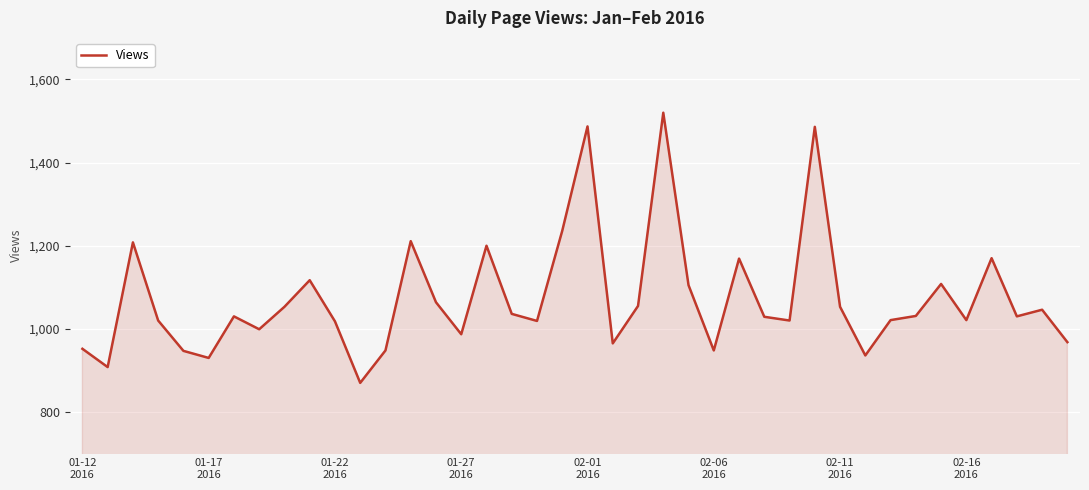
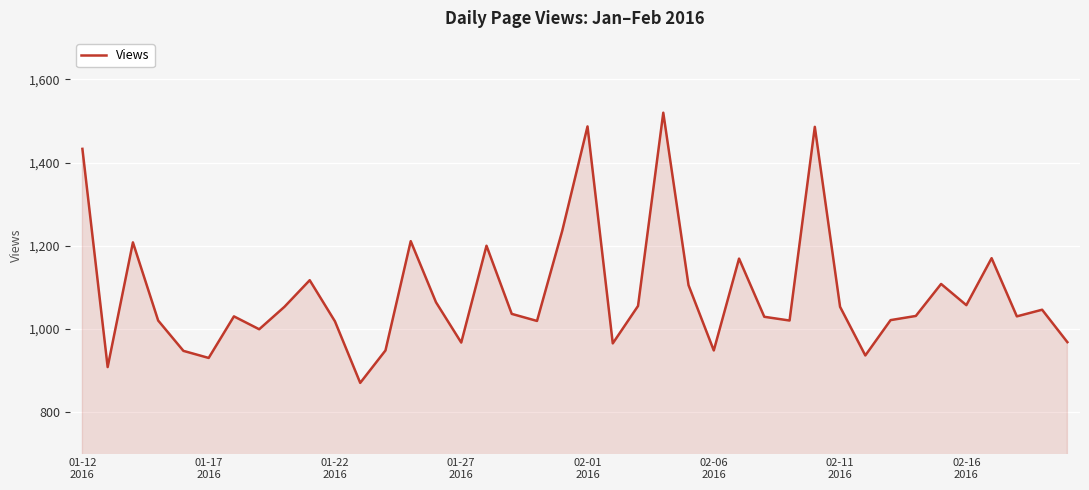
  {
-   "01-12 2016": "950",
+   "01-12 2016": "1,430",
    "01-17 2016": "930",
    "01-22 2016": "1,020",
-   "01-27 2016": "990",
+   "01-27 2016": "970",
    "02-01 2016": "1,490",
    "02-06 2016": "950",
    "02-11 2016": "1,050",
-   "02-16 2016": "1,020"
+   "02-16 2016": "1,060"
  }
